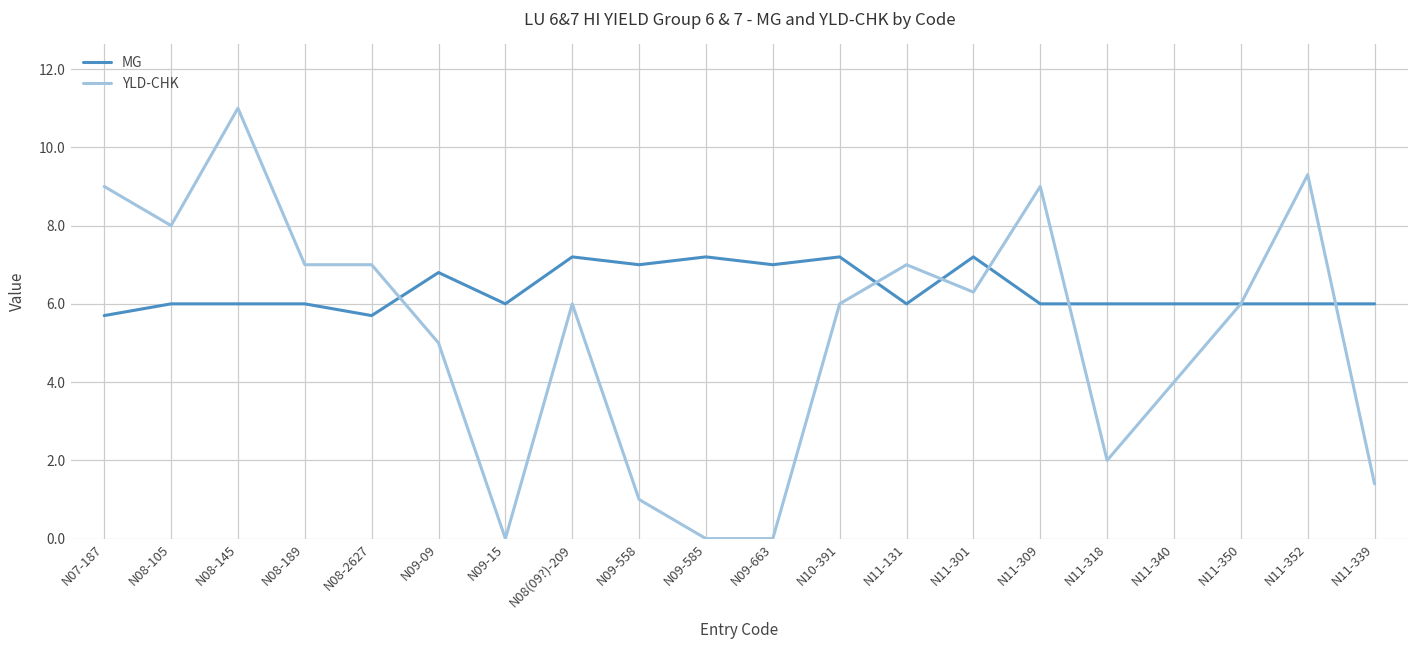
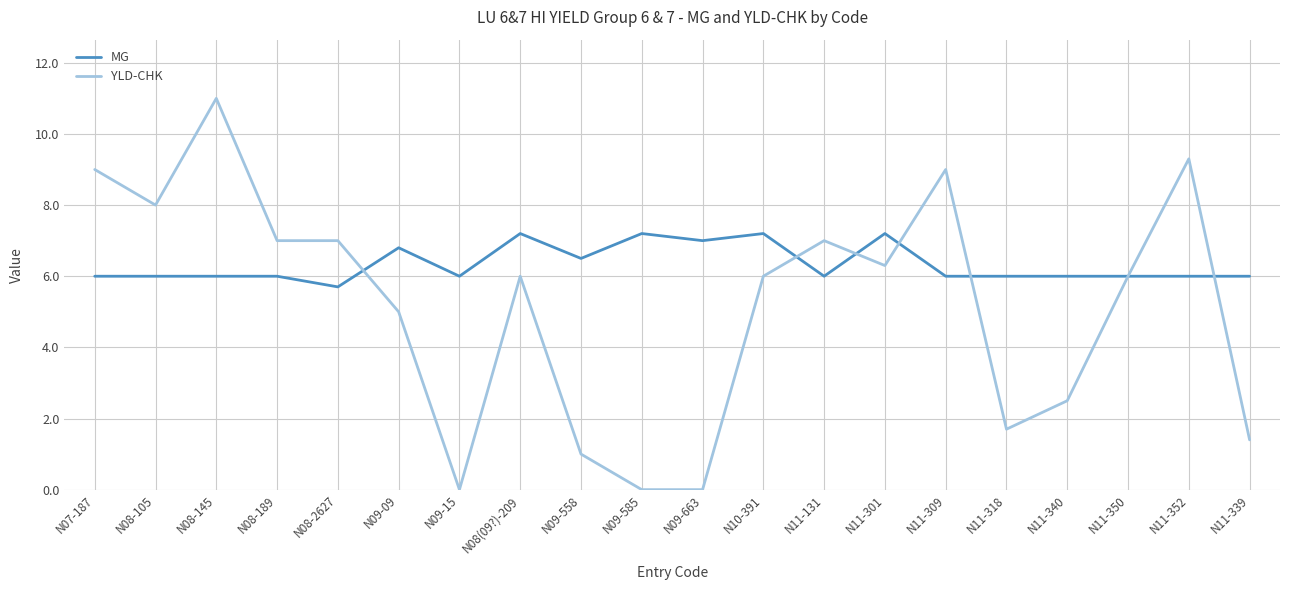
  {
    "MG": {
-     "N07-187": 5.7,
+     "N07-187": 6.0,
      "N08-105": 6.0,
      "N08-145": 6.0,
      "N08-189": 6.0,
      "N08-2627": 5.7,
      "N09-09": 6.8,
      "N09-15": 6.0,
      "N08(09?)-209": 7.2,
-     "N09-558": 7.0,
+     "N09-558": 6.5,
      "N09-585": 7.2,
      "N09-663": 7.0,
      "N10-391": 7.2,
      "N11-131": 6.0,
      "N11-301": 7.2,
      "N11-309": 6.0,
      "N11-318": 6.0,
      "N11-340": 6.0,
      "N11-352": 6.0,
      "N11-339": 6.0
    },
    "YLD-CHK": {
      "N07-187": 9.0,
      "N08-105": 8.0,
      "N08-145": 11.0,
      "N08-189": 7.0,
      "N08-2627": 7.0,
      "N09-09": 5.0,
      "N09-15": 0.0,
      "N08(09?)-209": 6.0,
      "N09-558": 1.0,
      "N09-585": 0.0,
      "N09-663": 0.0,
      "N10-391": 6.0,
      "N11-131": 7.0,
      "N11-301": 6.3,
      "N11-309": 9.0,
-     "N11-318": 2.0,
-     "N11-340": 4.0,
+     "N11-318": 1.7,
+     "N11-340": 2.5,
      "N11-352": 9.3,
      "N11-339": 1.4
    }
  }
